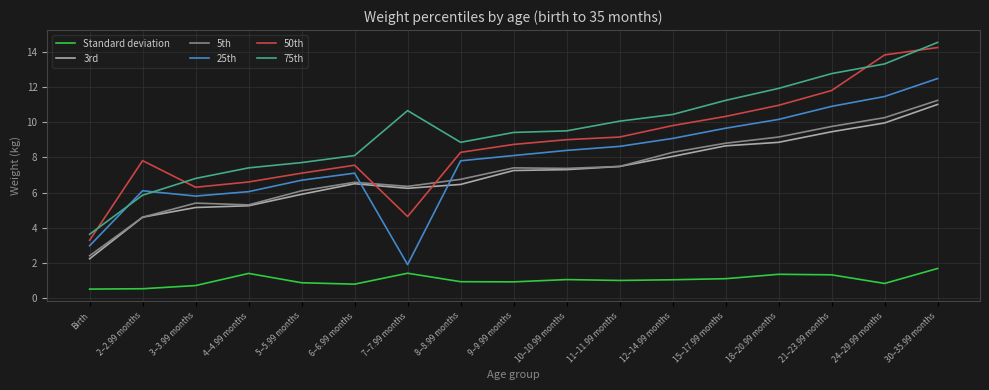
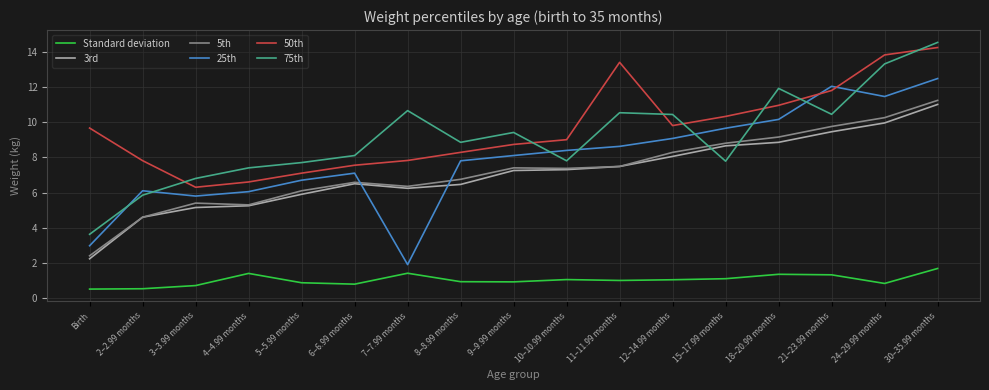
  {
    "Standard deviation": {
      "Birth": 0.5,
      "2–2.99 months": 0.5,
      "3–3.99 months": 0.7,
      "4–4.99 months": 1.4,
      "5–5.99 months": 0.9,
      "6–6.99 months": 0.8,
      "7–7.99 months": 1.4,
      "8–8.99 months": 0.9,
      "9–9.99 months": 0.9,
      "10–10.99 months": 1.1,
      "11–11.99 months": 1.0,
      "12–14.99 months": 1.1,
      "15–17.99 months": 1.1,
      "18–20.99 months": 1.4,
      "21–23.99 months": 1.3,
      "24–29.99 months": 0.8,
      "30–35.99 months": 1.7
    },
    "25th": {
      "Birth": 3.0,
      "2–2.99 months": 6.1,
      "3–3.99 months": 5.8,
      "4–4.99 months": 6.1,
      "5–5.99 months": 6.7,
      "6–6.99 months": 7.1,
      "7–7.99 months": 1.9,
      "8–8.99 months": 7.8,
      "9–9.99 months": 8.1,
      "10–10.99 months": 8.4,
      "11–11.99 months": 8.6,
      "12–14.99 months": 9.1,
      "15–17.99 months": 9.7,
      "18–20.99 months": 10.2,
-     "21–23.99 months": 10.9,
+     "21–23.99 months": 12.0,
      "24–29.99 months": 11.5,
      "30–35.99 months": 12.5
    },
    "50th": {
-     "Birth": 3.3,
+     "Birth": 9.7,
      "2–2.99 months": 7.8,
      "3–3.99 months": 6.3,
      "4–4.99 months": 6.6,
      "5–5.99 months": 7.1,
      "6–6.99 months": 7.6,
-     "7–7.99 months": 4.6,
+     "7–7.99 months": 7.8,
      "8–8.99 months": 8.3,
      "9–9.99 months": 8.7,
      "10–10.99 months": 9.0,
-     "11–11.99 months": 9.2,
+     "11–11.99 months": 13.4,
      "12–14.99 months": 9.8,
      "15–17.99 months": 10.3,
      "18–20.99 months": 11.0,
      "21–23.99 months": 11.8,
      "24–29.99 months": 13.8,
      "30–35.99 months": 14.2
    },
    "75th": {
      "Birth": 3.6,
      "2–2.99 months": 5.9,
      "3–3.99 months": 6.8,
      "4–4.99 months": 7.4,
      "5–5.99 months": 7.7,
      "6–6.99 months": 8.1,
      "7–7.99 months": 10.7,
      "8–8.99 months": 8.9,
      "9–9.99 months": 9.4,
-     "10–10.99 months": 9.5,
-     "11–11.99 months": 10.1,
+     "10–10.99 months": 7.8,
+     "11–11.99 months": 10.5,
      "12–14.99 months": 10.4,
-     "15–17.99 months": 11.2,
+     "15–17.99 months": 7.8,
      "18–20.99 months": 11.9,
-     "21–23.99 months": 12.8,
+     "21–23.99 months": 10.4,
      "24–29.99 months": 13.3,
      "30–35.99 months": 14.5
    }
  }
